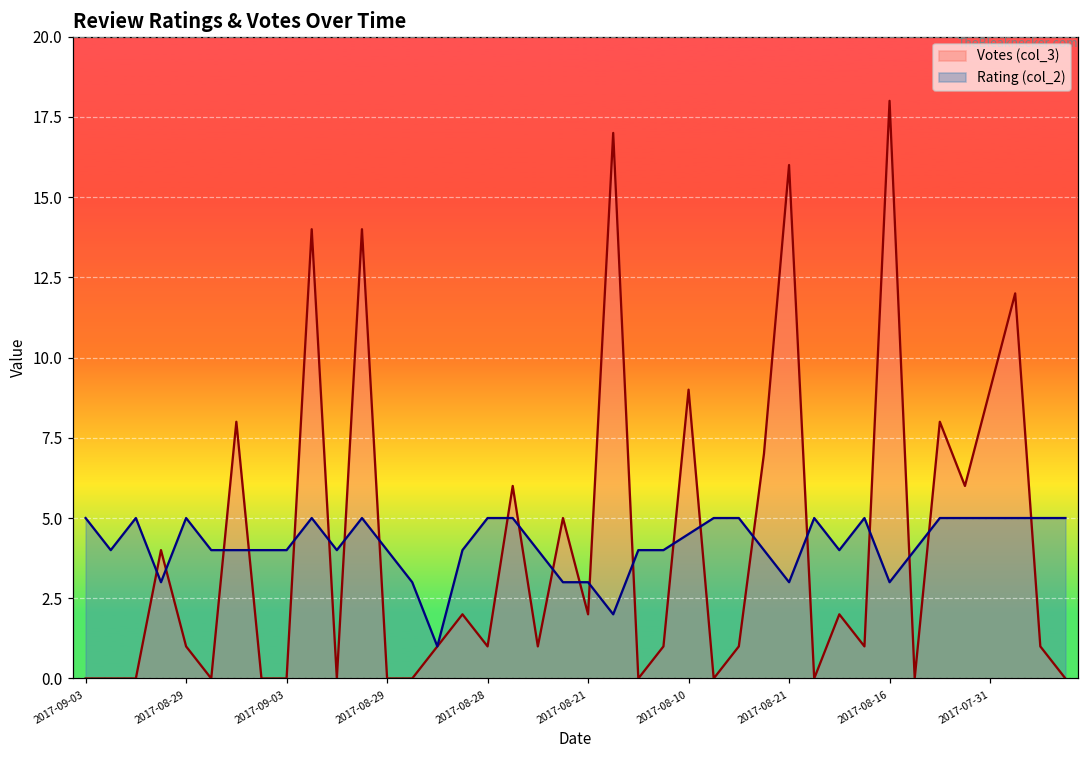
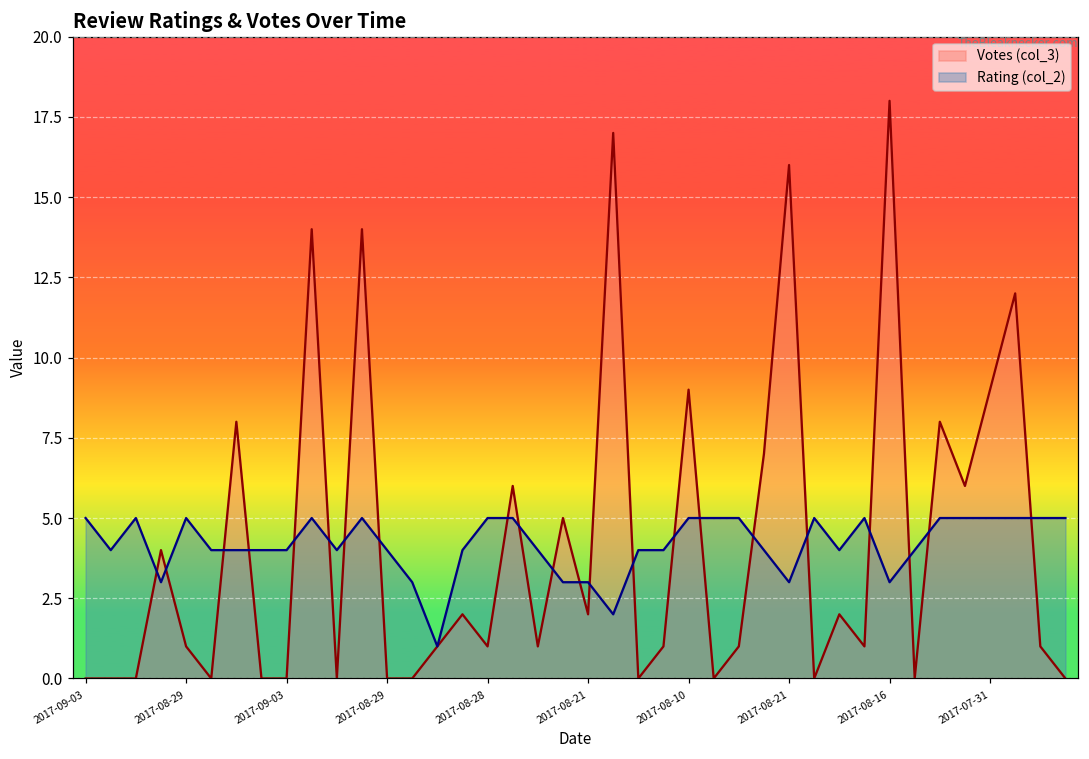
  {
    "Votes (col_3)": {
      "2017-08-10": 9.0,
      "2017-08-16": 18.0
    },
    "Rating (col_2)": {
-     "2017-08-10": 4.5,
+     "2017-08-10": 5.0,
      "2017-08-16": 3.0
    }
  }
